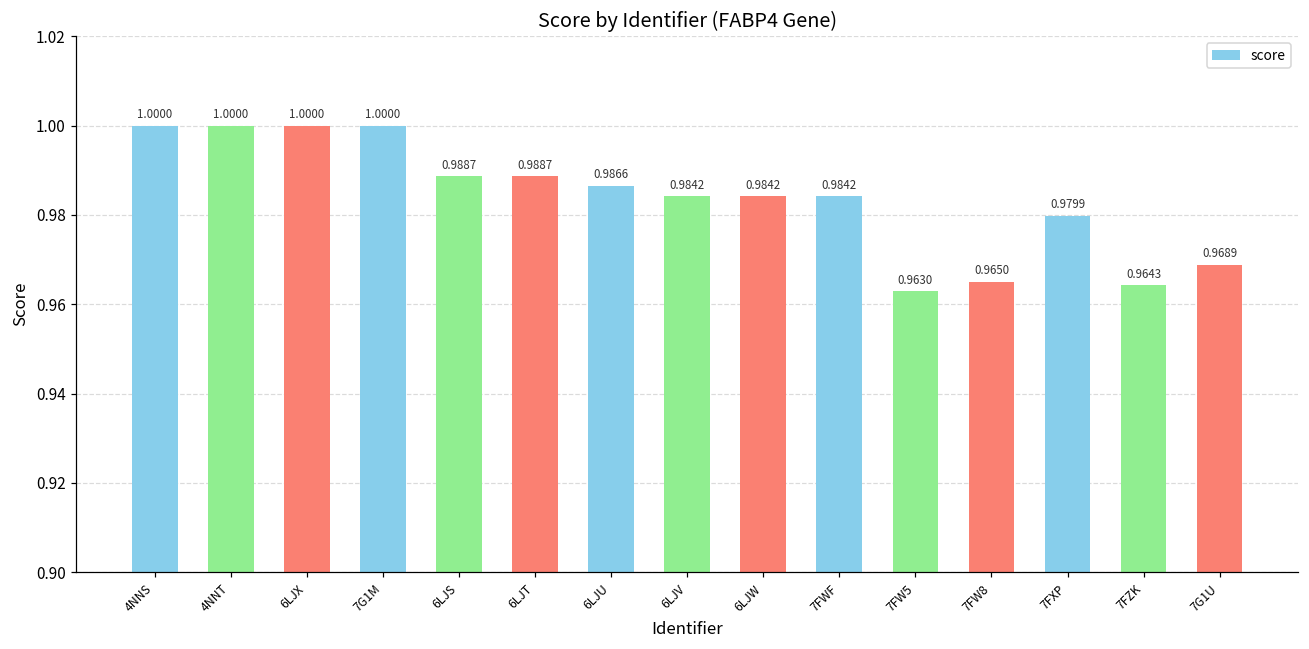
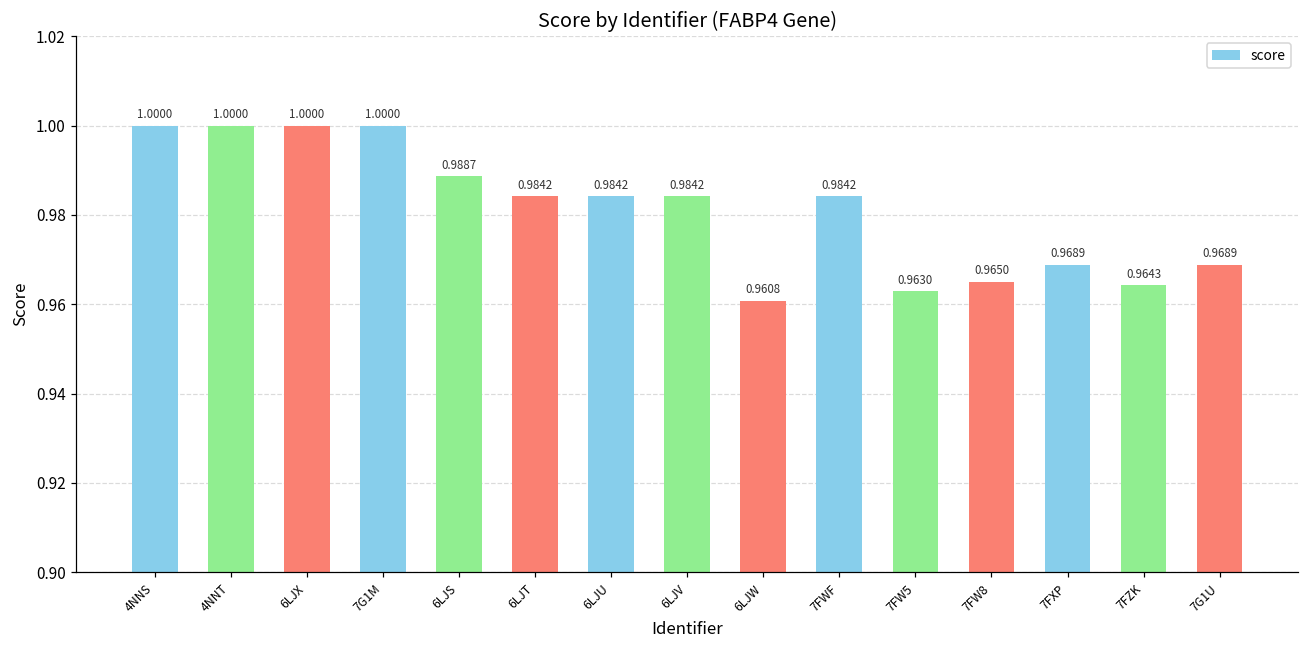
  {
    "4NNS": 1.0000,
    "4NNT": 1.0000,
    "6LJX": 1.0000,
    "7G1M": 1.0000,
    "6LJS": 0.9887,
-   "6LJT": 0.9887,
-   "6LJU": 0.9866,
+   "6LJT": 0.9842,
+   "6LJU": 0.9842,
    "6LJV": 0.9842,
-   "6LJW": 0.9842,
+   "6LJW": 0.9608,
    "7FWF": 0.9842,
    "7FW5": 0.9630,
    "7FW8": 0.9650,
-   "7FXP": 0.9799,
+   "7FXP": 0.9689,
    "7FZK": 0.9643,
    "7G1U": 0.9689
  }
